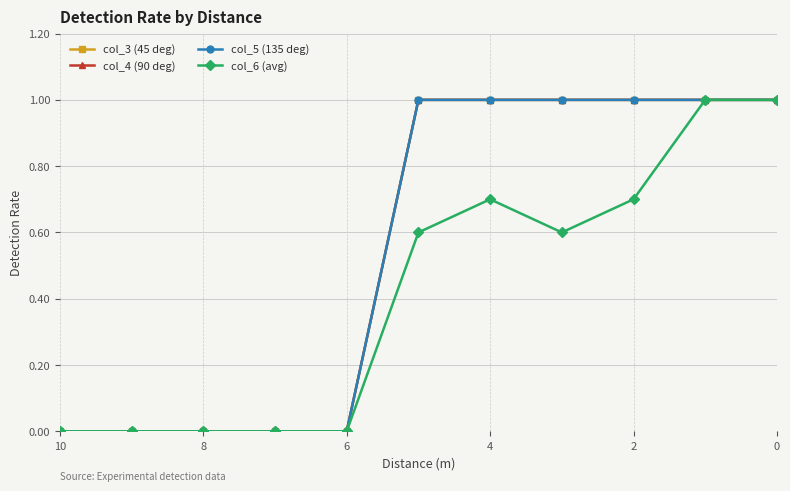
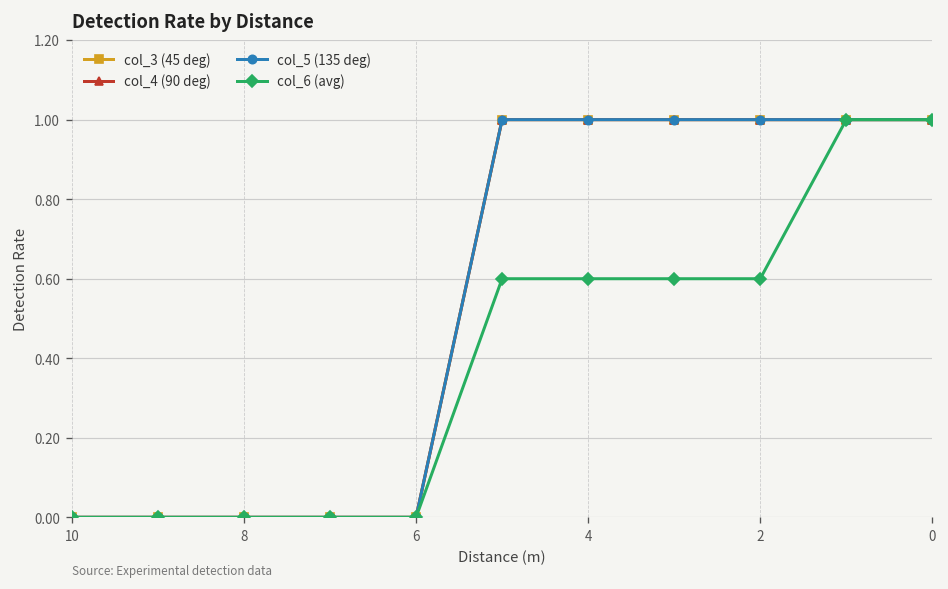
  {
    "col_5 (135 deg)": {
      "4": 1.0,
      "2": 1.0
    },
    "col_6 (avg)": {
-     "4": 0.7,
-     "2": 0.7
+     "4": 0.6,
+     "2": 0.6
    }
  }
